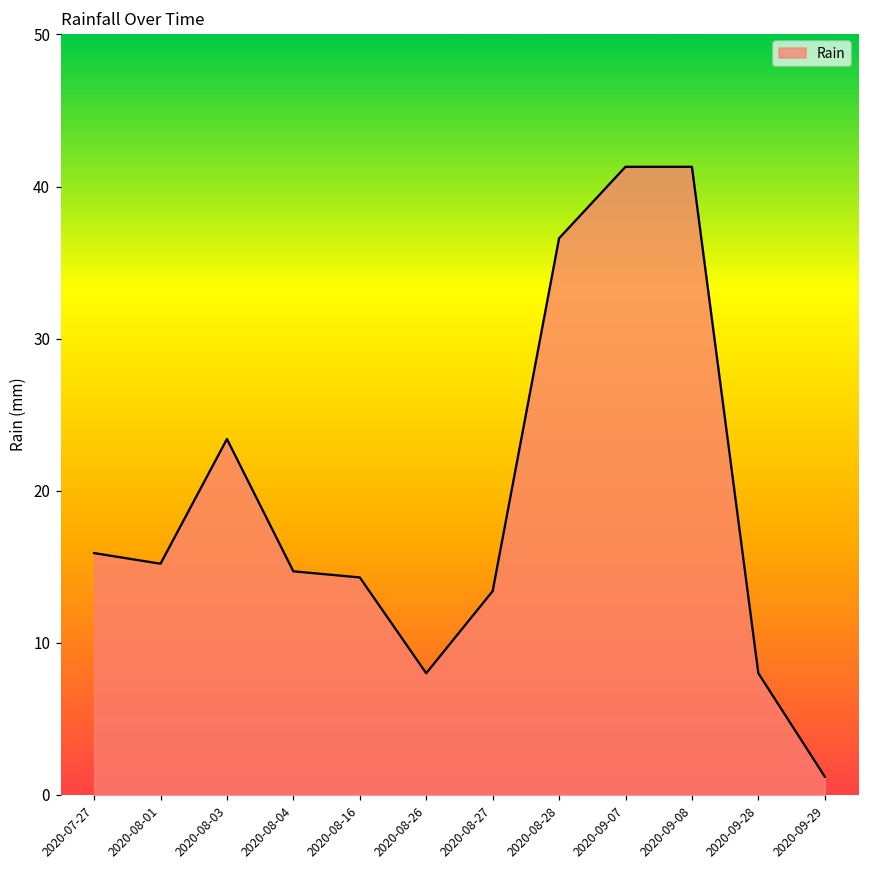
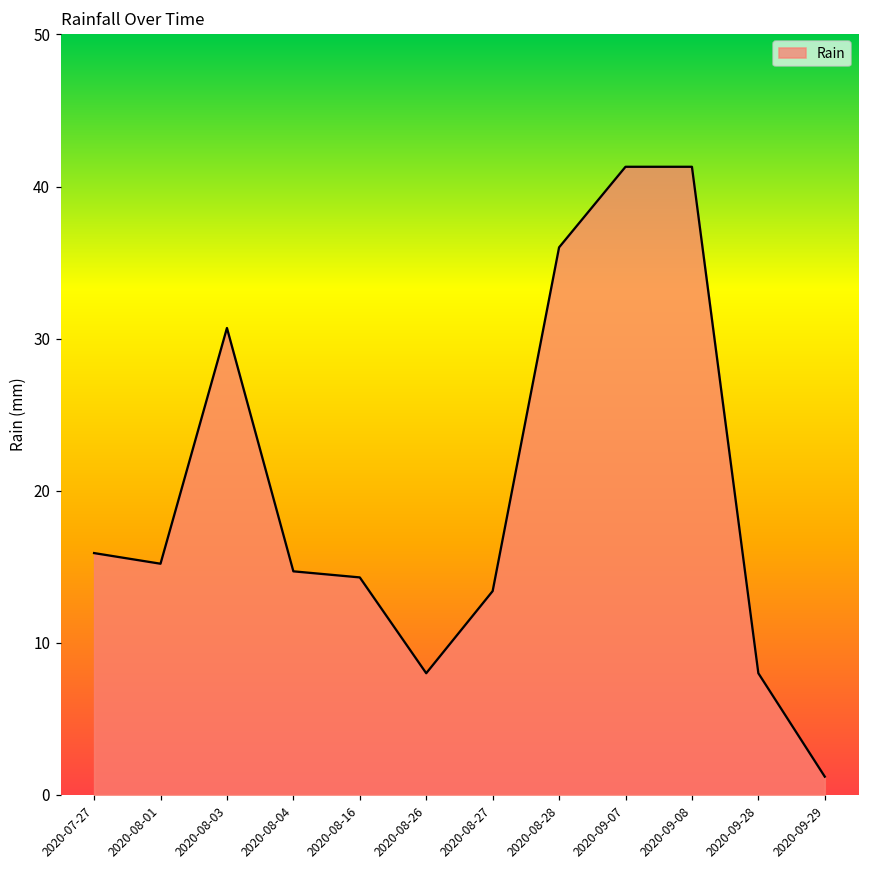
  {
    "2020-07-27": 15.9,
    "2020-08-01": 15.2,
-   "2020-08-03": 23.4,
+   "2020-08-03": 30.7,
    "2020-08-04": 14.7,
    "2020-08-16": 14.3,
    "2020-08-26": 8.0,
    "2020-08-27": 13.4,
-   "2020-08-28": 36.6,
+   "2020-08-28": 36.0,
    "2020-09-07": 41.3,
    "2020-09-08": 41.3,
    "2020-09-28": 8.0,
    "2020-09-29": 1.2
  }
